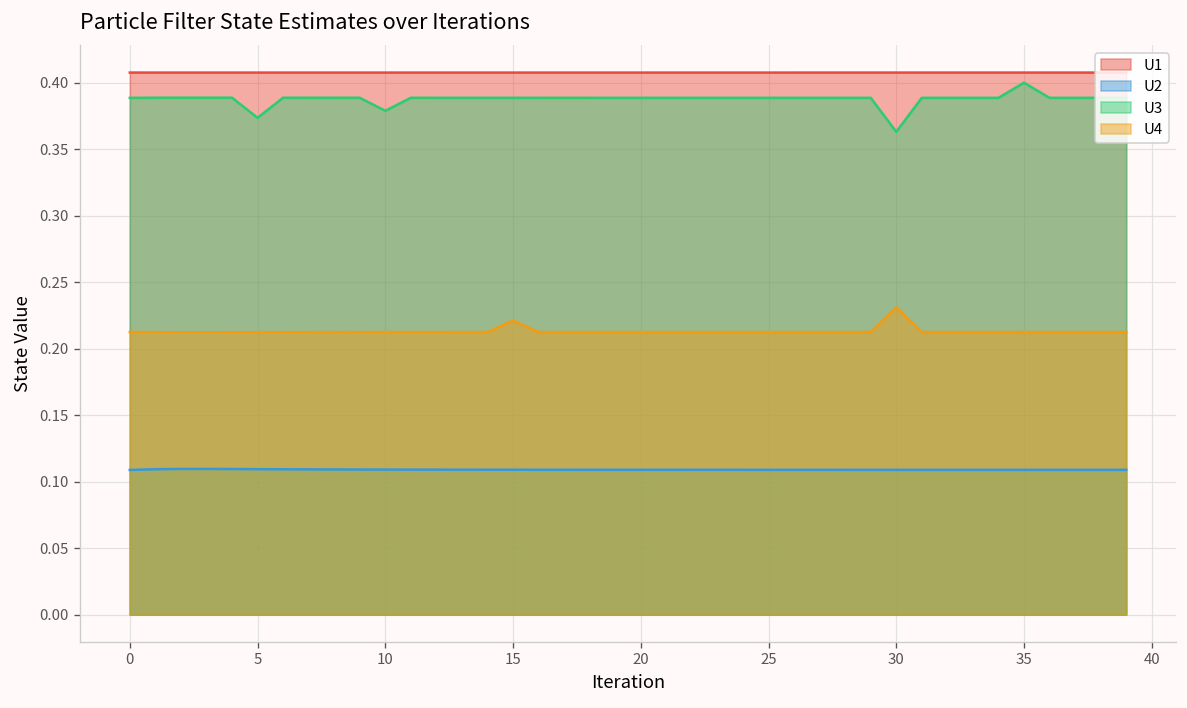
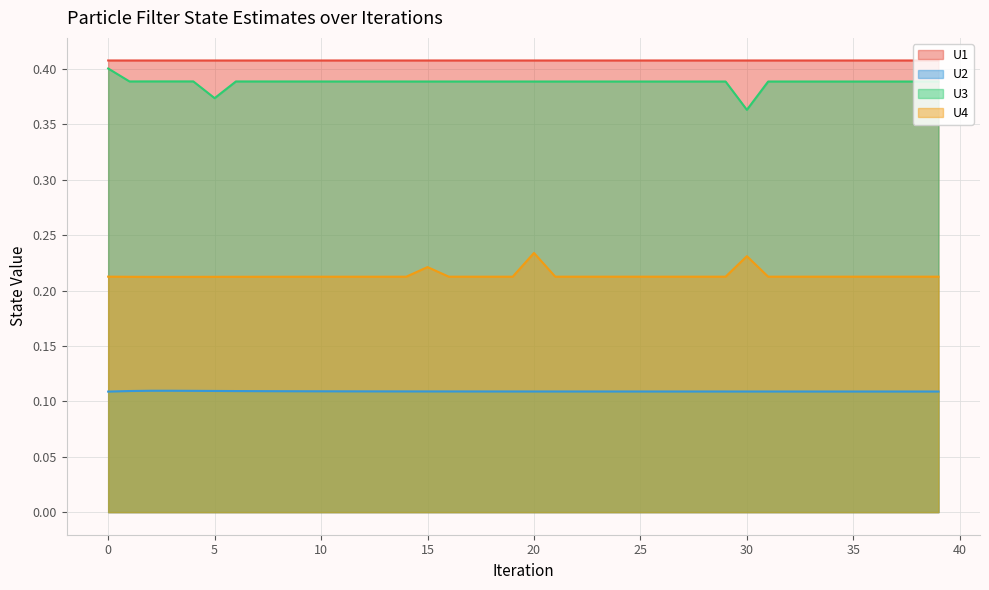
  {
    "U1": {
      "0": 0.408,
      "5": 0.408,
      "10": 0.408,
      "15": 0.408,
      "20": 0.408,
      "25": 0.408,
      "30": 0.408,
      "35": 0.408
    },
    "U2": {
      "0": 0.109,
      "5": 0.109,
      "10": 0.109,
      "15": 0.109,
      "20": 0.109,
      "25": 0.109,
      "30": 0.109,
      "35": 0.109
    },
    "U3": {
-     "0": 0.389,
+     "0": 0.401,
      "5": 0.374,
-     "10": 0.379,
+     "10": 0.389,
      "15": 0.389,
      "20": 0.389,
      "25": 0.389,
      "30": 0.363,
-     "35": 0.400
+     "35": 0.389
    },
    "U4": {
      "0": 0.213,
      "5": 0.212,
      "10": 0.213,
      "15": 0.221,
-     "20": 0.213,
+     "20": 0.234,
      "25": 0.213,
      "30": 0.231,
      "35": 0.213
    }
  }
